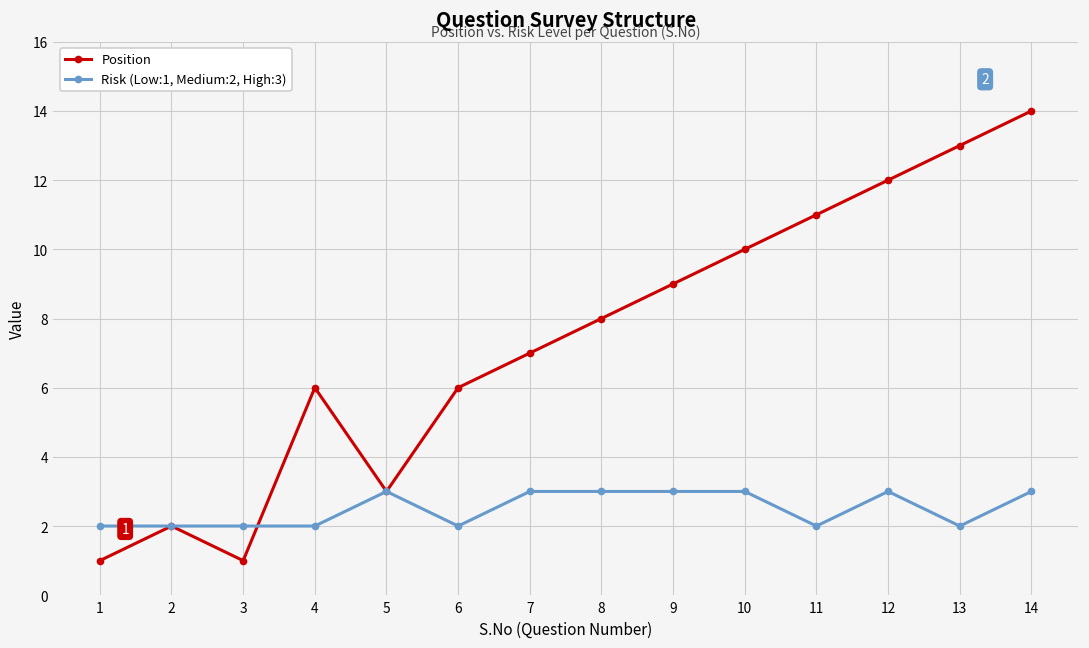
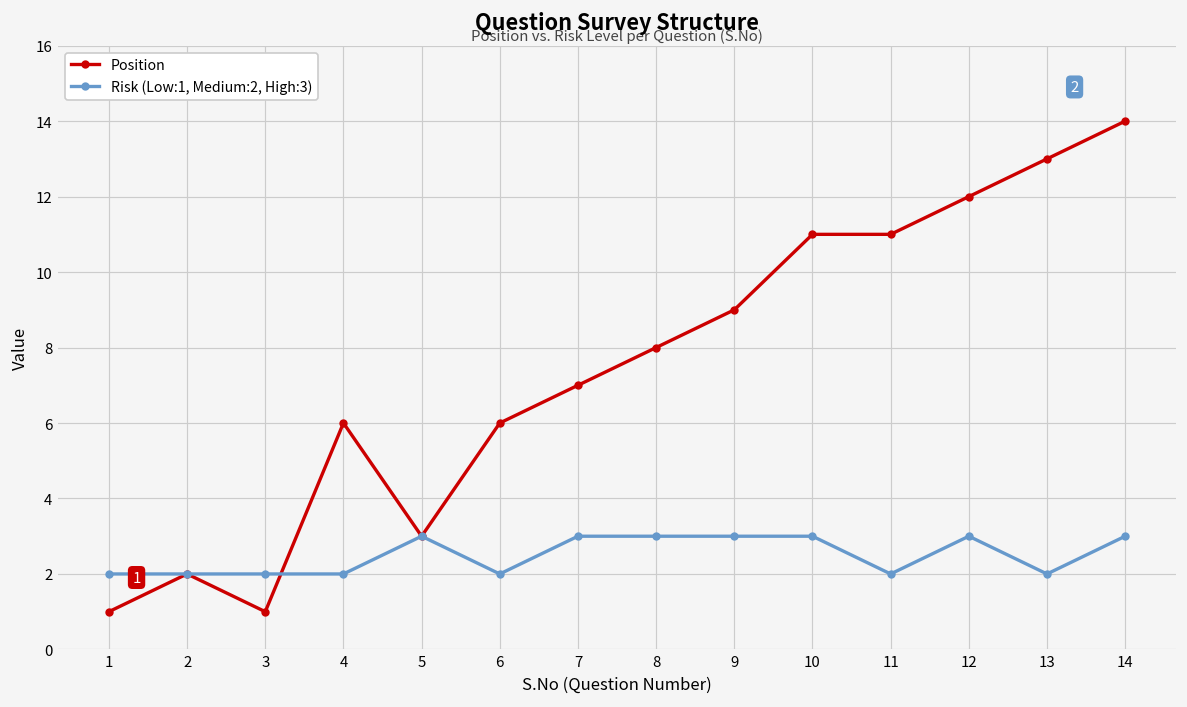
  {
    "Position": {
      "3": 1,
      "4": 6,
      "6": 6,
      "7": 7,
      "8": 8,
      "9": 9,
-     "10": 10,
+     "10": 11,
      "11": 11,
      "12": 12,
      "13": 13,
      "14": 14
    },
    "Risk (Low:1, Medium:2, High:3)": {
      "3": 2,
      "4": 2,
      "6": 2,
      "7": 3,
      "8": 3,
      "9": 3,
      "10": 3,
      "11": 2,
      "12": 3,
      "13": 2,
      "14": 3
    }
  }
